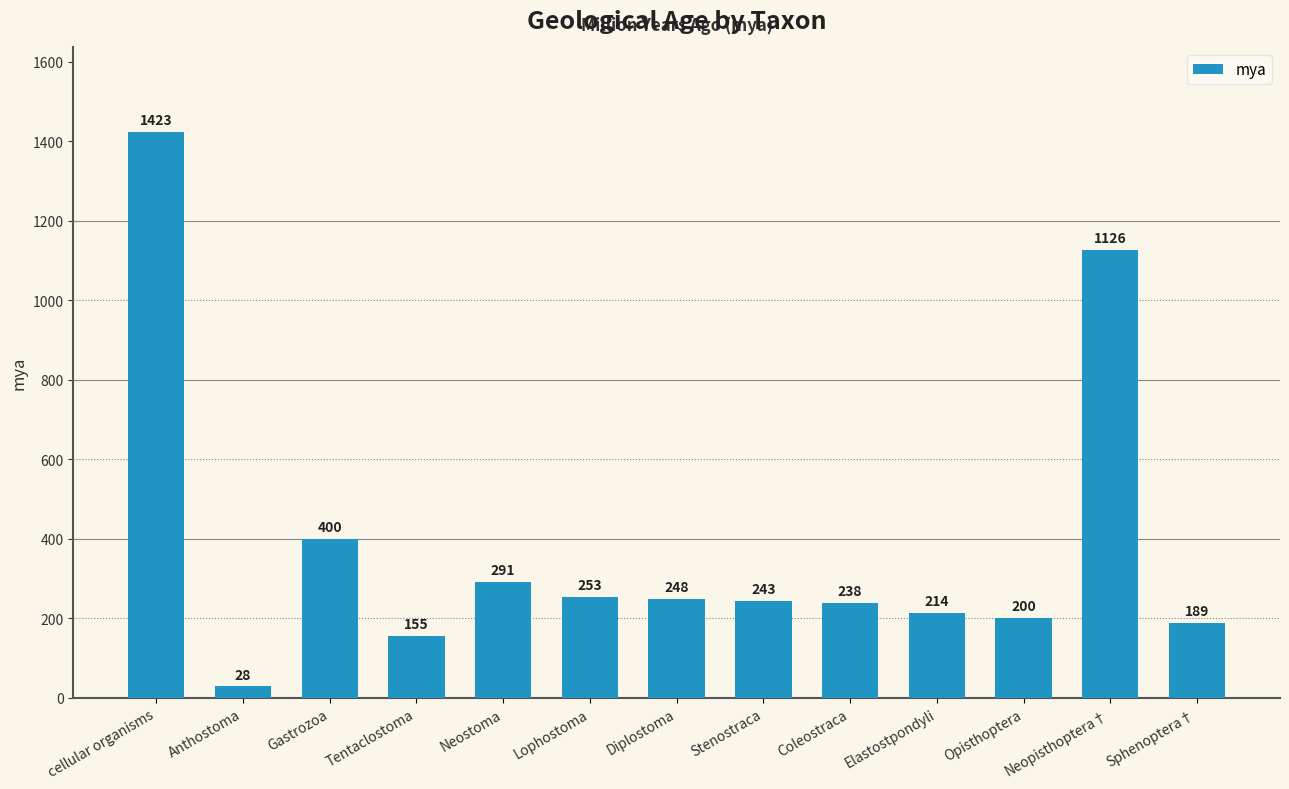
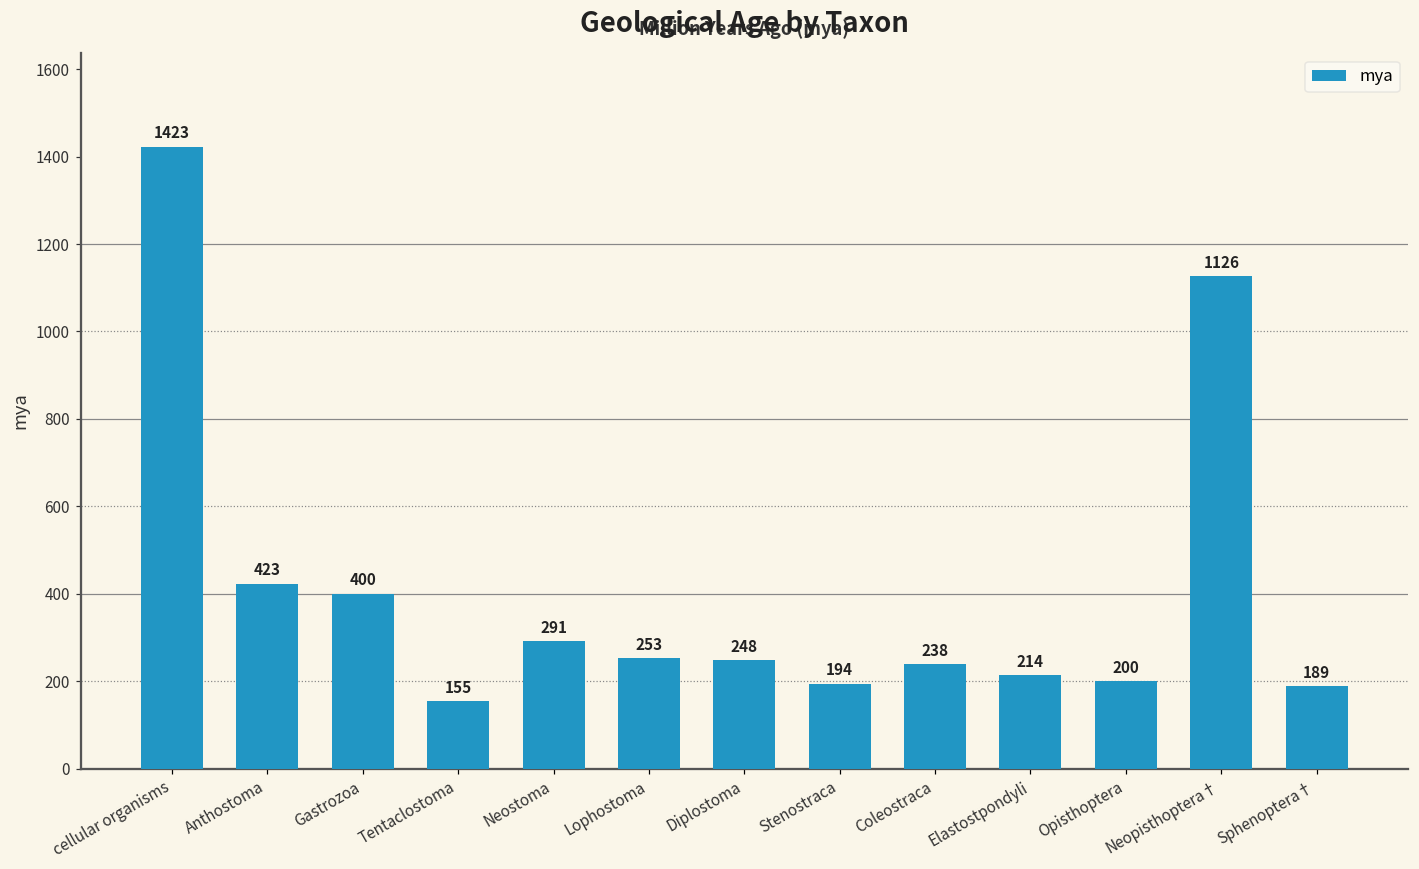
  {
    "cellular organisms": 1423,
-   "Anthostoma": 28,
+   "Anthostoma": 423,
    "Gastrozoa": 400,
    "Tentaclostoma": 155,
    "Neostoma": 291,
    "Lophostoma": 253,
    "Diplostoma": 248,
-   "Stenostraca": 243,
+   "Stenostraca": 194,
    "Coleostraca": 238,
    "Elastostpondyli": 214,
    "Opisthoptera": 200,
    "Neopisthoptera†": 1126,
    "Sphenoptera†": 189
  }
